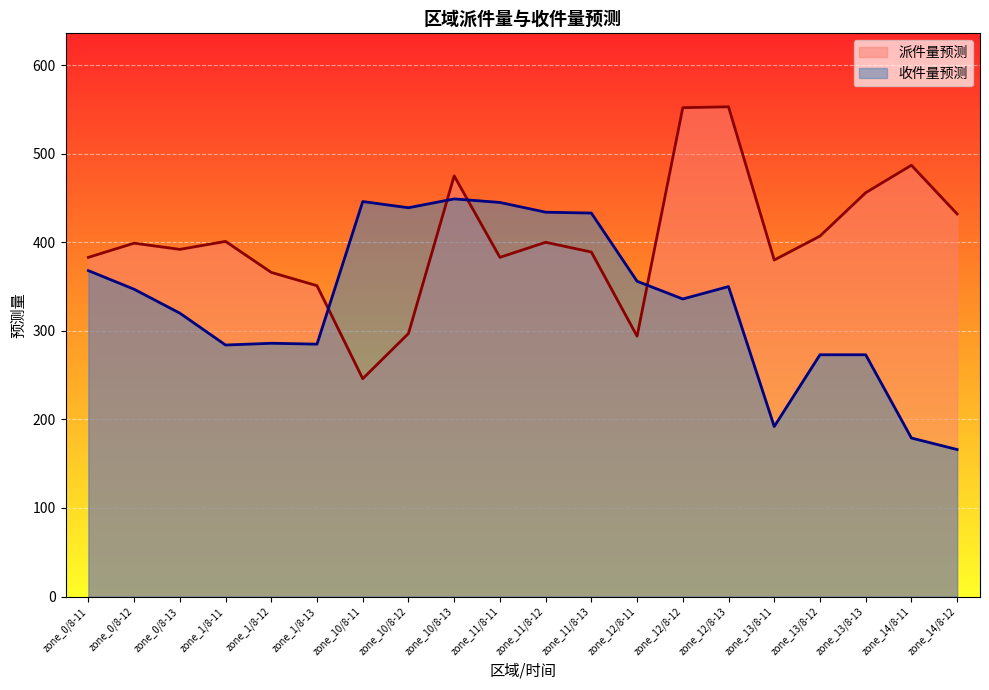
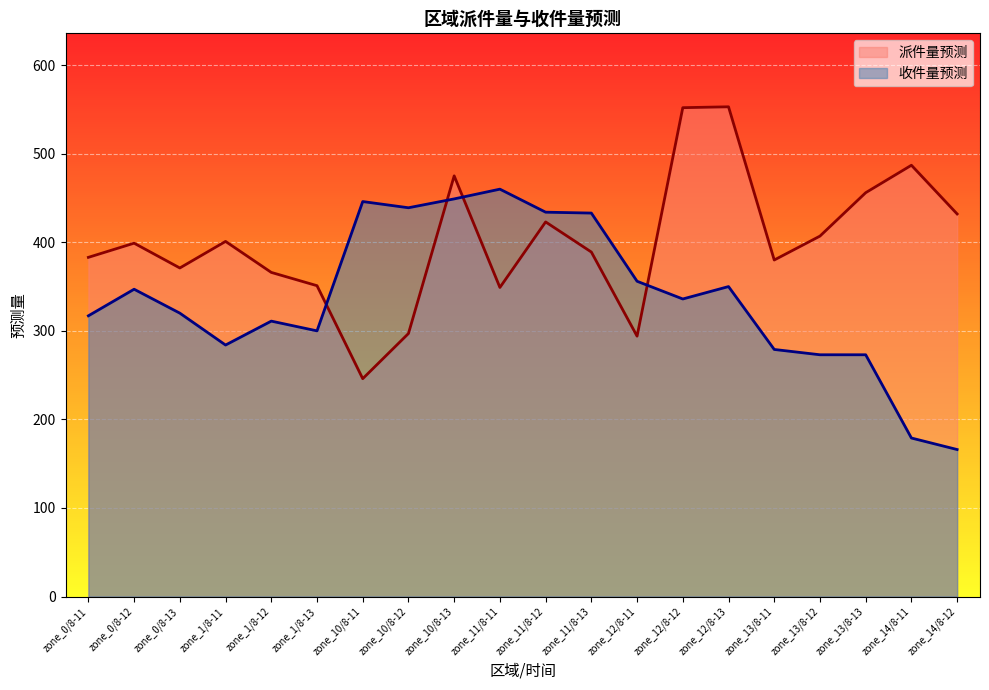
  {
    "派件量预测": {
      "zone_0/8-11": 380,
      "zone_0/8-12": 400,
-     "zone_0/8-13": 390,
+     "zone_0/8-13": 370,
      "zone_1/8-11": 400,
      "zone_1/8-12": 370,
      "zone_1/8-13": 350,
      "zone_10/8-11": 250,
      "zone_10/8-12": 300,
      "zone_10/8-13": 480,
-     "zone_11/8-11": 380,
-     "zone_11/8-12": 400,
+     "zone_11/8-11": 350,
+     "zone_11/8-12": 420,
      "zone_11/8-13": 390,
      "zone_12/8-11": 290,
      "zone_12/8-12": 550,
      "zone_12/8-13": 550,
      "zone_13/8-11": 380,
      "zone_13/8-12": 410,
      "zone_13/8-13": 460,
      "zone_14/8-11": 490,
      "zone_14/8-12": 430
    },
    "收件量预测": {
-     "zone_0/8-11": 370,
+     "zone_0/8-11": 320,
      "zone_0/8-12": 350,
      "zone_0/8-13": 320,
      "zone_1/8-11": 280,
-     "zone_1/8-12": 290,
-     "zone_1/8-13": 290,
+     "zone_1/8-12": 310,
+     "zone_1/8-13": 300,
      "zone_10/8-11": 450,
      "zone_10/8-12": 440,
      "zone_10/8-13": 450,
-     "zone_11/8-11": 450,
+     "zone_11/8-11": 460,
      "zone_11/8-12": 430,
      "zone_11/8-13": 430,
      "zone_12/8-11": 360,
      "zone_12/8-12": 340,
      "zone_12/8-13": 350,
-     "zone_13/8-11": 190,
+     "zone_13/8-11": 280,
      "zone_13/8-12": 270,
      "zone_13/8-13": 270,
      "zone_14/8-11": 180,
      "zone_14/8-12": 170
    }
  }
